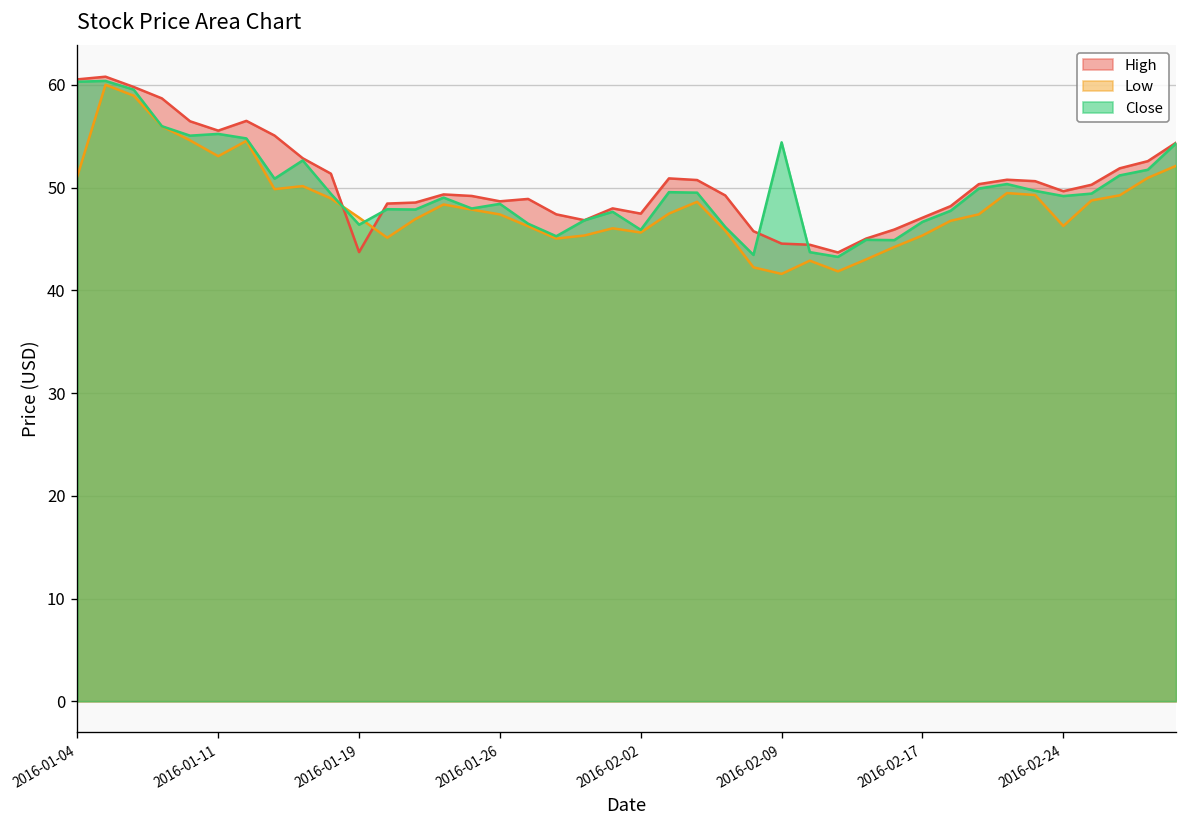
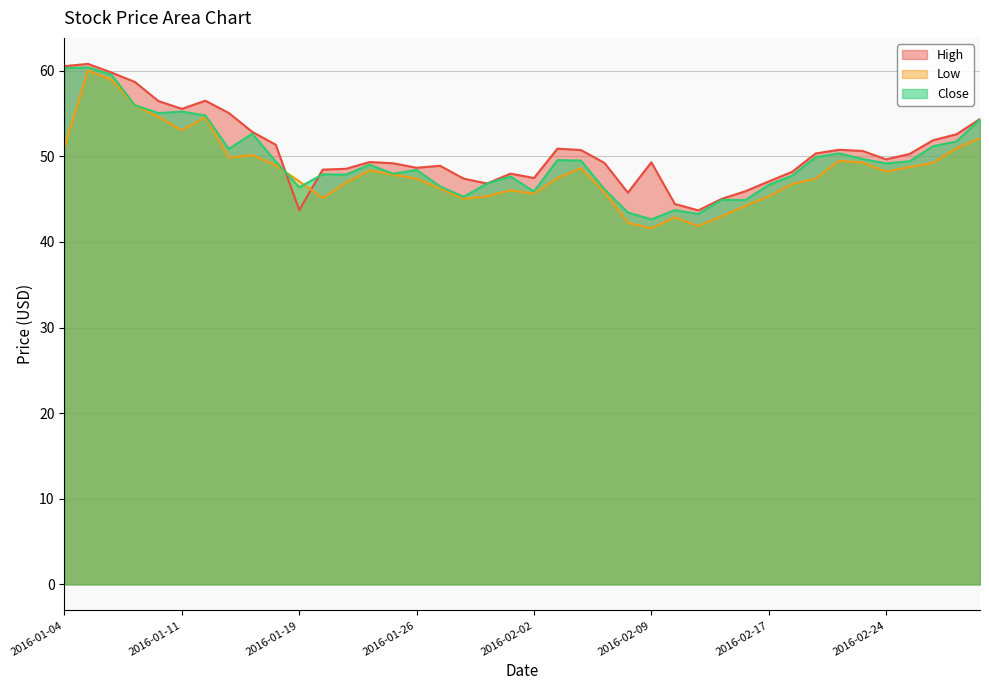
  {
    "High": {
      "2016-01-11": 56,
      "2016-01-19": 44,
      "2016-02-02": 47,
-     "2016-02-09": 45,
+     "2016-02-09": 49,
      "2016-02-17": 47,
      "2016-02-24": 50
    },
    "Low": {
      "2016-01-04": 51,
      "2016-01-11": 53,
      "2016-01-19": 47,
      "2016-01-26": 47,
      "2016-02-09": 42,
      "2016-02-17": 45,
-     "2016-02-24": 46
+     "2016-02-24": 48
    },
    "Close": {
      "2016-01-11": 55,
      "2016-01-19": 46,
-     "2016-02-09": 54,
+     "2016-02-09": 43,
      "2016-02-17": 47,
      "2016-02-24": 49
    }
  }
